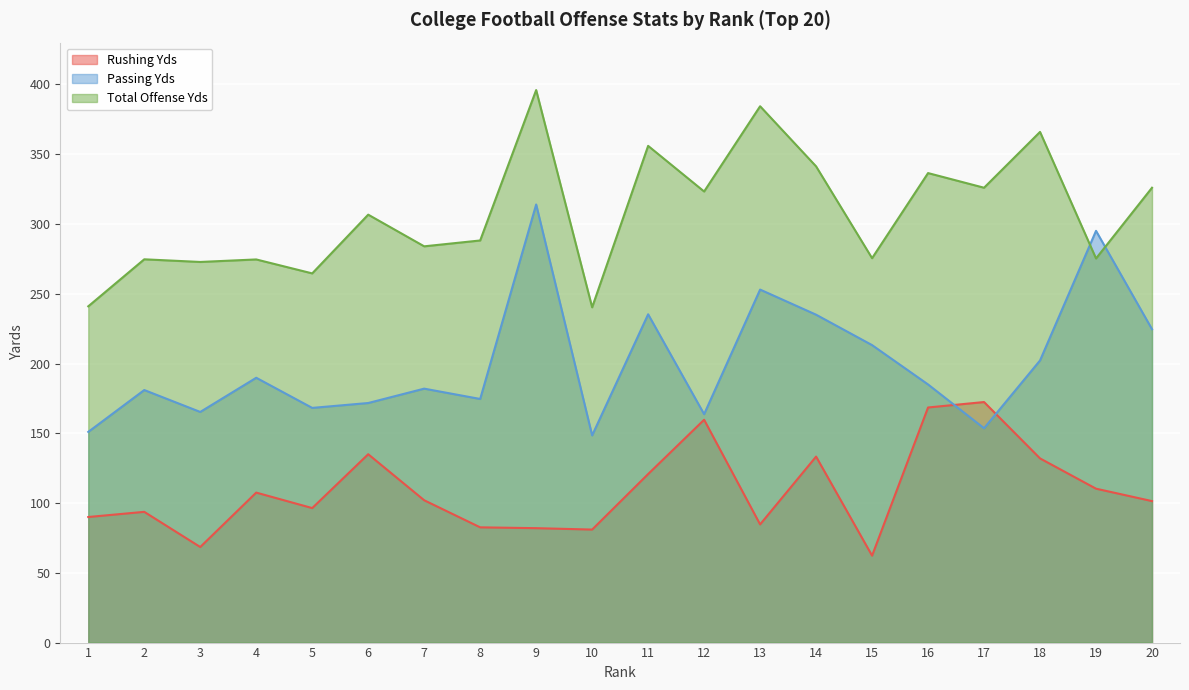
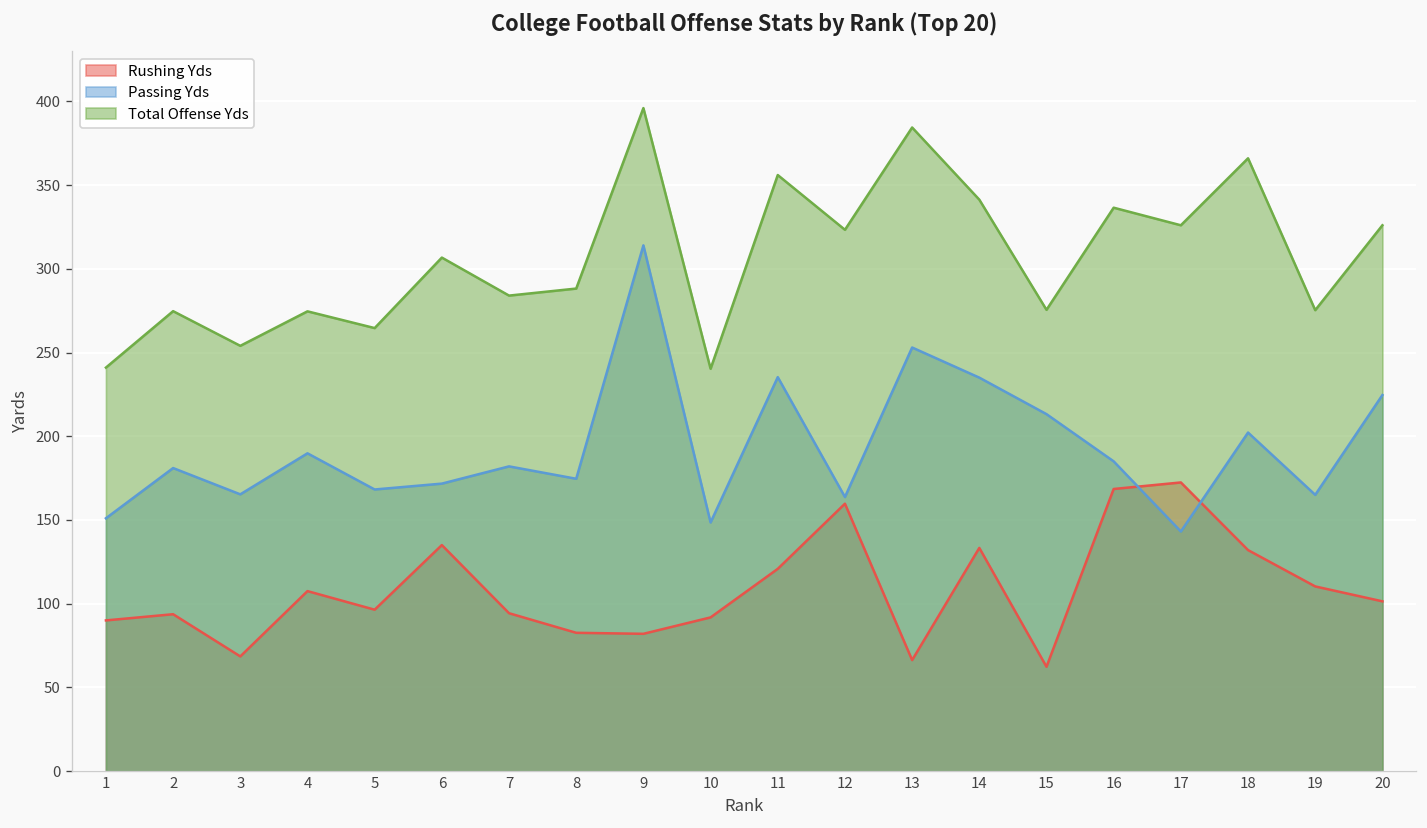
  {
    "Rushing Yds": {
      "1": 90,
      "2": 94,
      "3": 69,
      "4": 108,
      "5": 96,
      "6": 135,
-     "7": 102,
+     "7": 94,
      "8": 83,
      "9": 82,
-     "10": 81,
+     "10": 92,
      "11": 121,
      "12": 160,
-     "13": 85,
+     "13": 66,
      "14": 133,
      "15": 62,
      "16": 169,
      "17": 172,
      "18": 132,
      "19": 110,
      "20": 101
    },
    "Passing Yds": {
      "1": 151,
      "2": 181,
      "3": 165,
      "4": 190,
      "5": 168,
      "6": 172,
      "7": 182,
      "8": 175,
      "9": 314,
      "10": 149,
      "11": 235,
      "12": 164,
      "13": 253,
      "14": 235,
      "15": 213,
      "16": 185,
-     "17": 154,
+     "17": 143,
      "18": 202,
-     "19": 295,
+     "19": 165,
      "20": 225
    },
    "Total Offense Yds": {
      "1": 241,
      "2": 275,
-     "3": 273,
+     "3": 254,
      "4": 275,
      "5": 265,
      "6": 307,
      "7": 284,
      "8": 288,
      "9": 396,
      "10": 240,
      "11": 356,
      "12": 323,
      "13": 384,
      "14": 341,
      "15": 276,
      "16": 337,
      "17": 326,
      "18": 366,
      "19": 275,
      "20": 326
    }
  }
